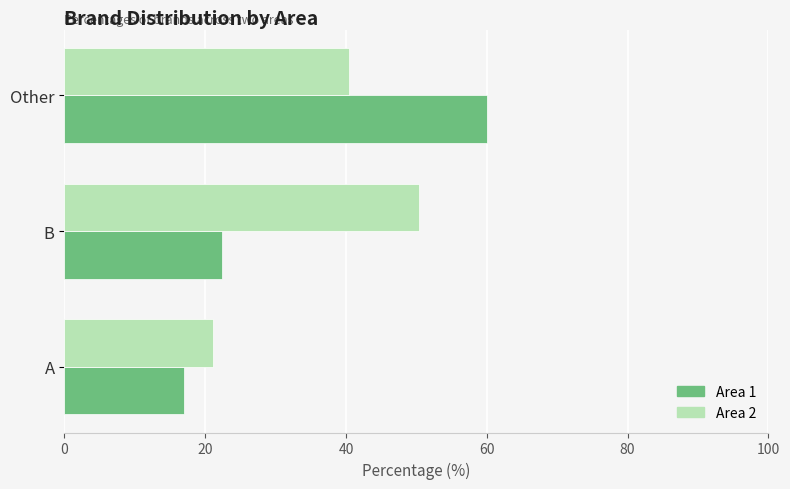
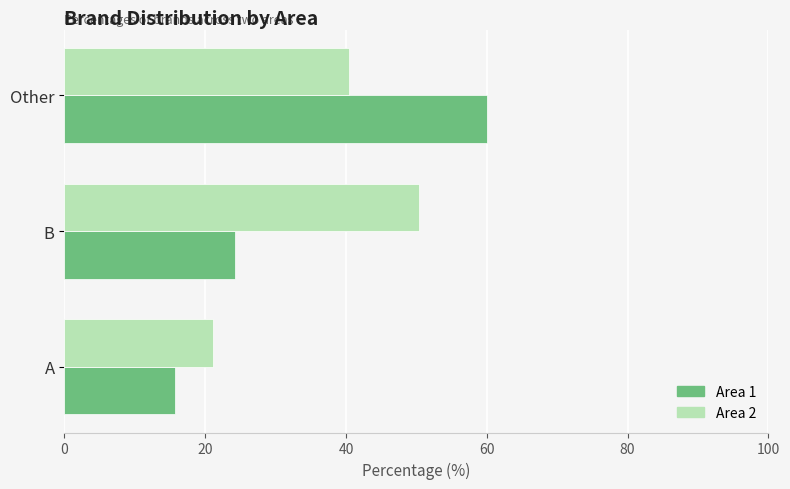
  {
    "Area 1": {
      "Other": 60,
-     "B": 22,
-     "A": 17
+     "B": 24,
+     "A": 16
    },
    "Area 2": {
      "Other": 40,
      "B": 50,
      "A": 21
    }
  }
